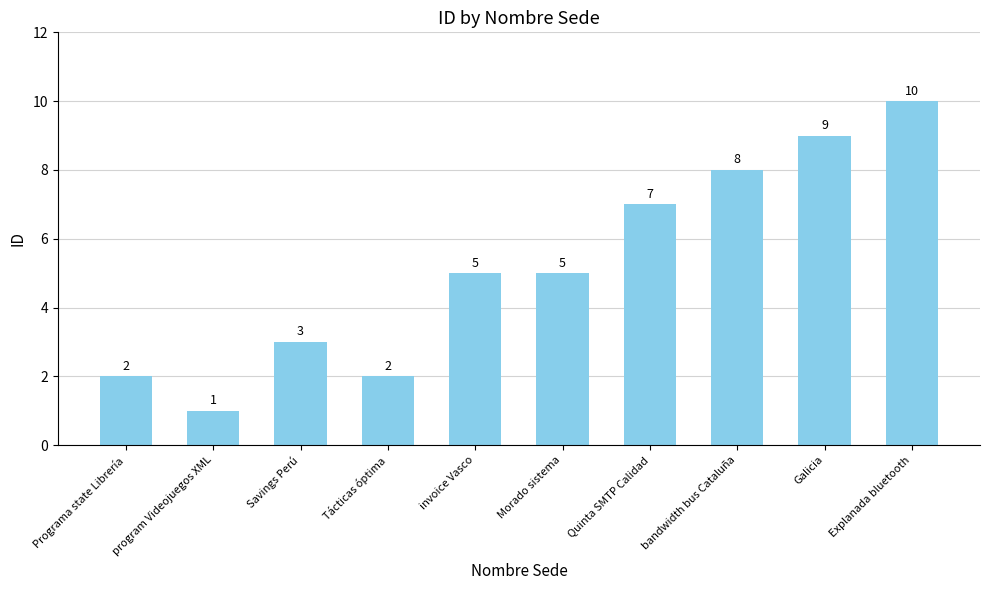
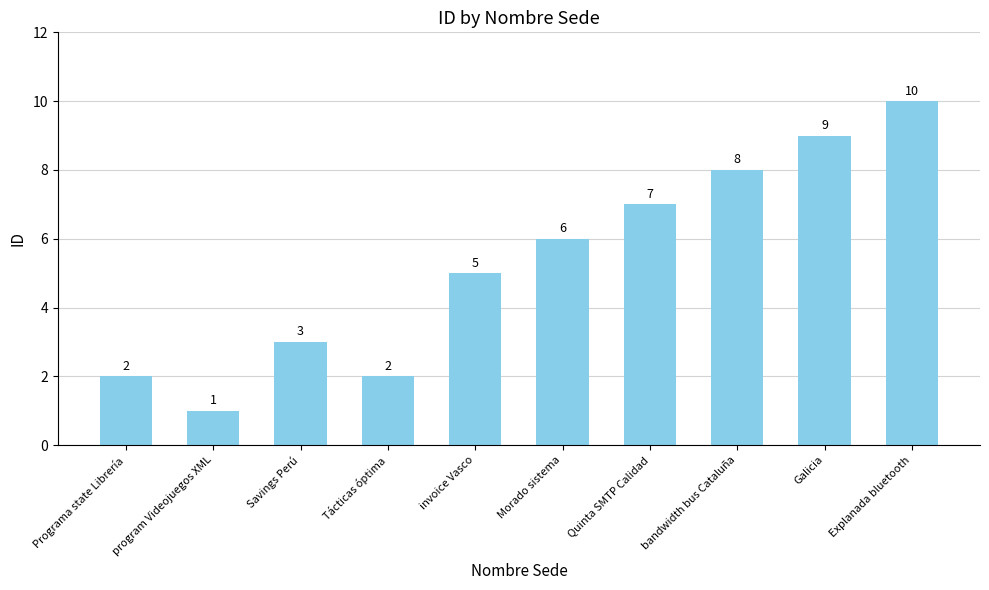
  {
    "Programa state Librería": 2,
    "program Videojuegos XML": 1,
    "Savings Perú": 3,
    "Tácticas óptima": 2,
    "invoice Vasco": 5,
-   "Morado sistema": 5,
+   "Morado sistema": 6,
    "Quinta SMTP Calidad": 7,
    "bandwidth bus Cataluña": 8,
    "Galicia": 9,
    "Explanada bluetooth": 10
  }
